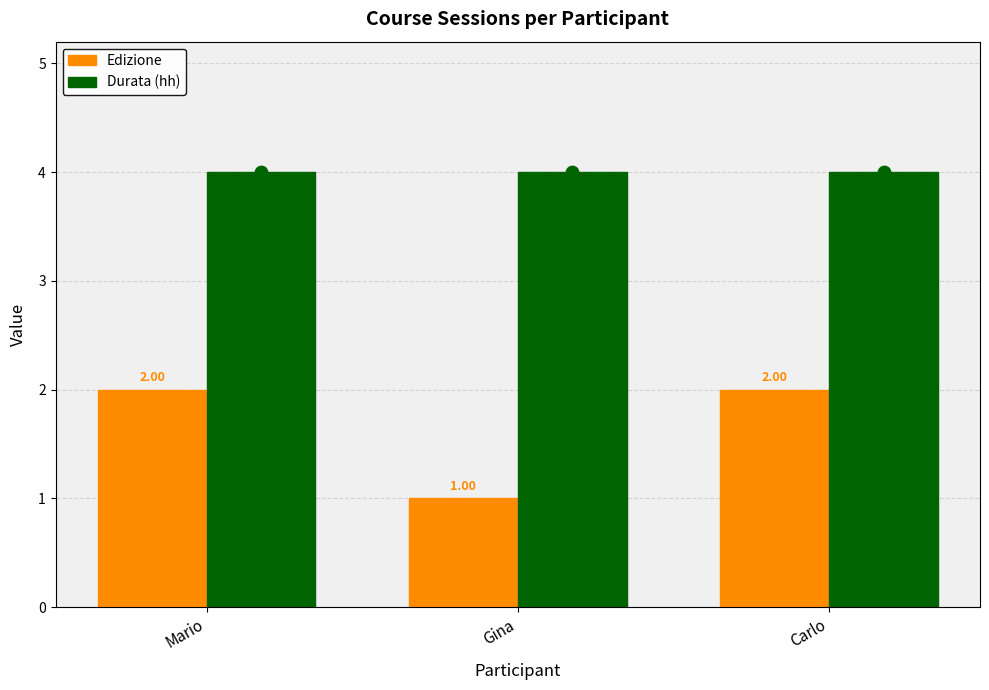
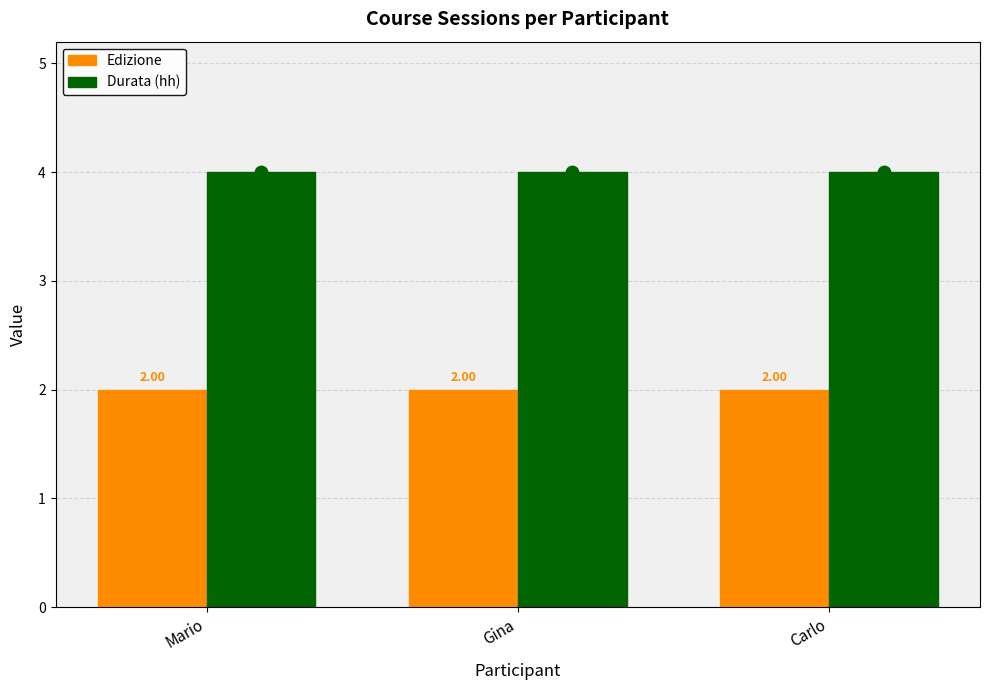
  {
    "Edizione": {
      "Mario": 2.00,
-     "Gina": 1.00,
+     "Gina": 2.00,
      "Carlo": 2.00
    }
  }
